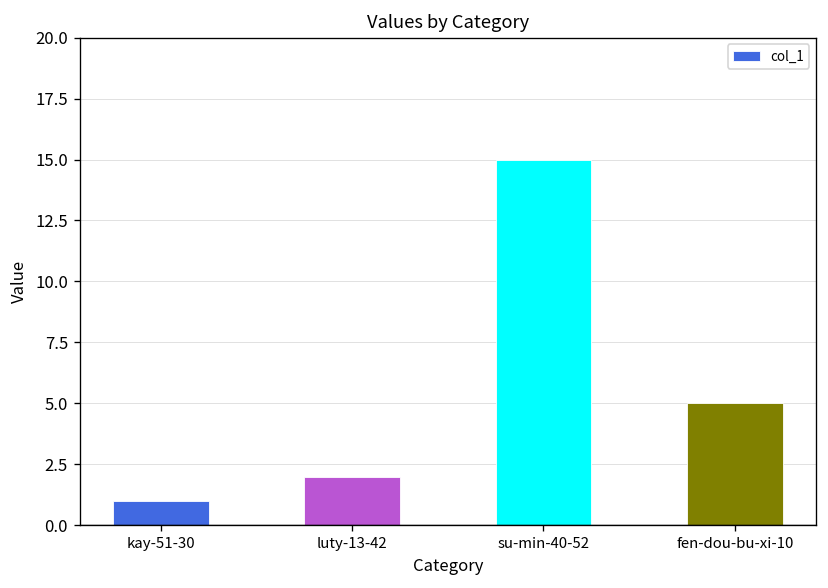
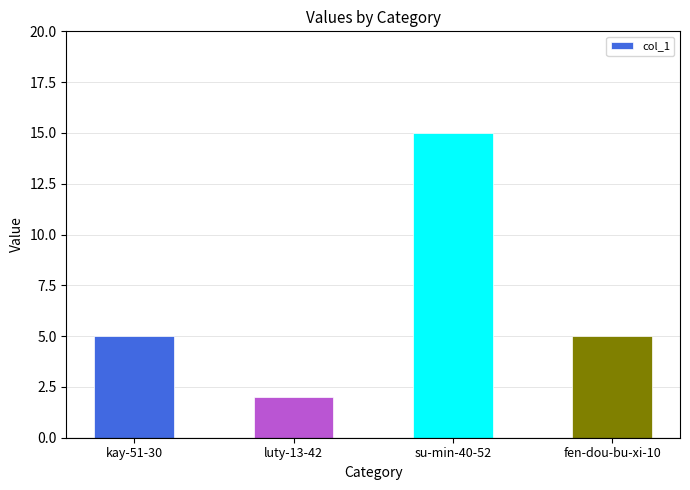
  {
-   "kay-51-30": 1,
+   "kay-51-30": 5,
    "luty-13-42": 2,
    "su-min-40-52": 15,
    "fen-dou-bu-xi-10": 5
  }
